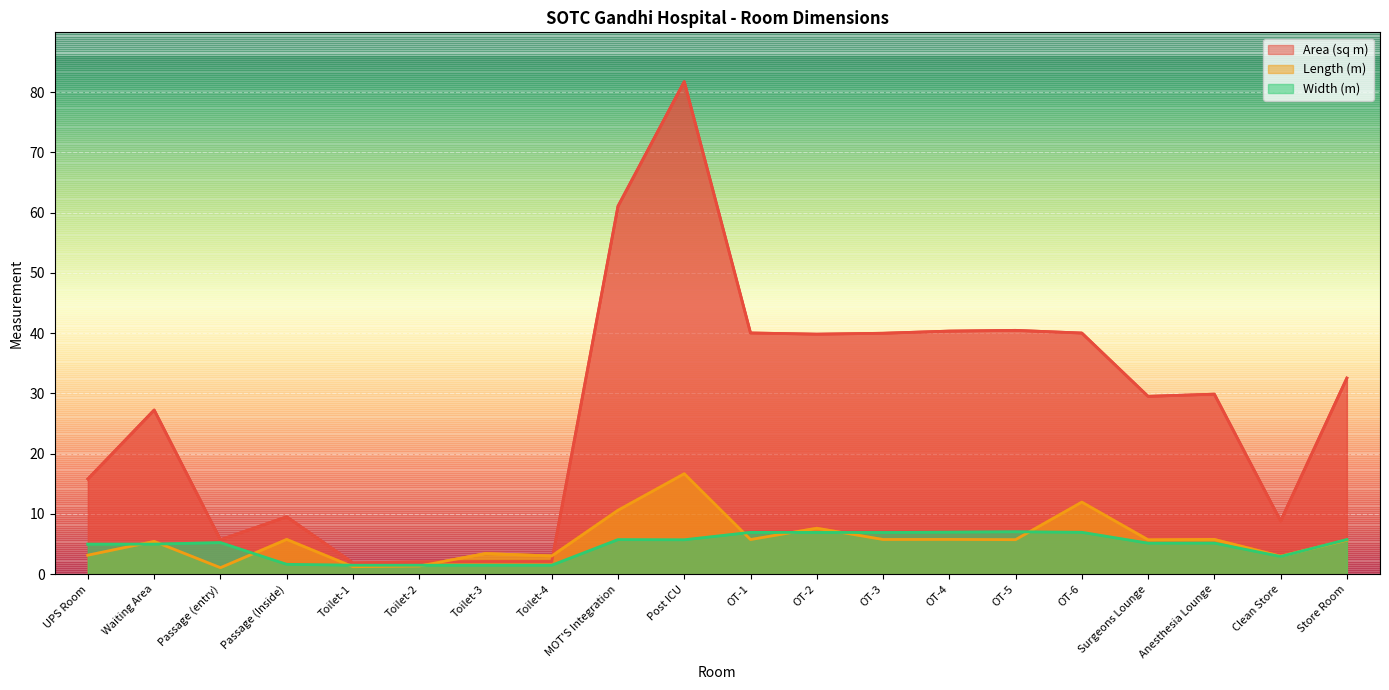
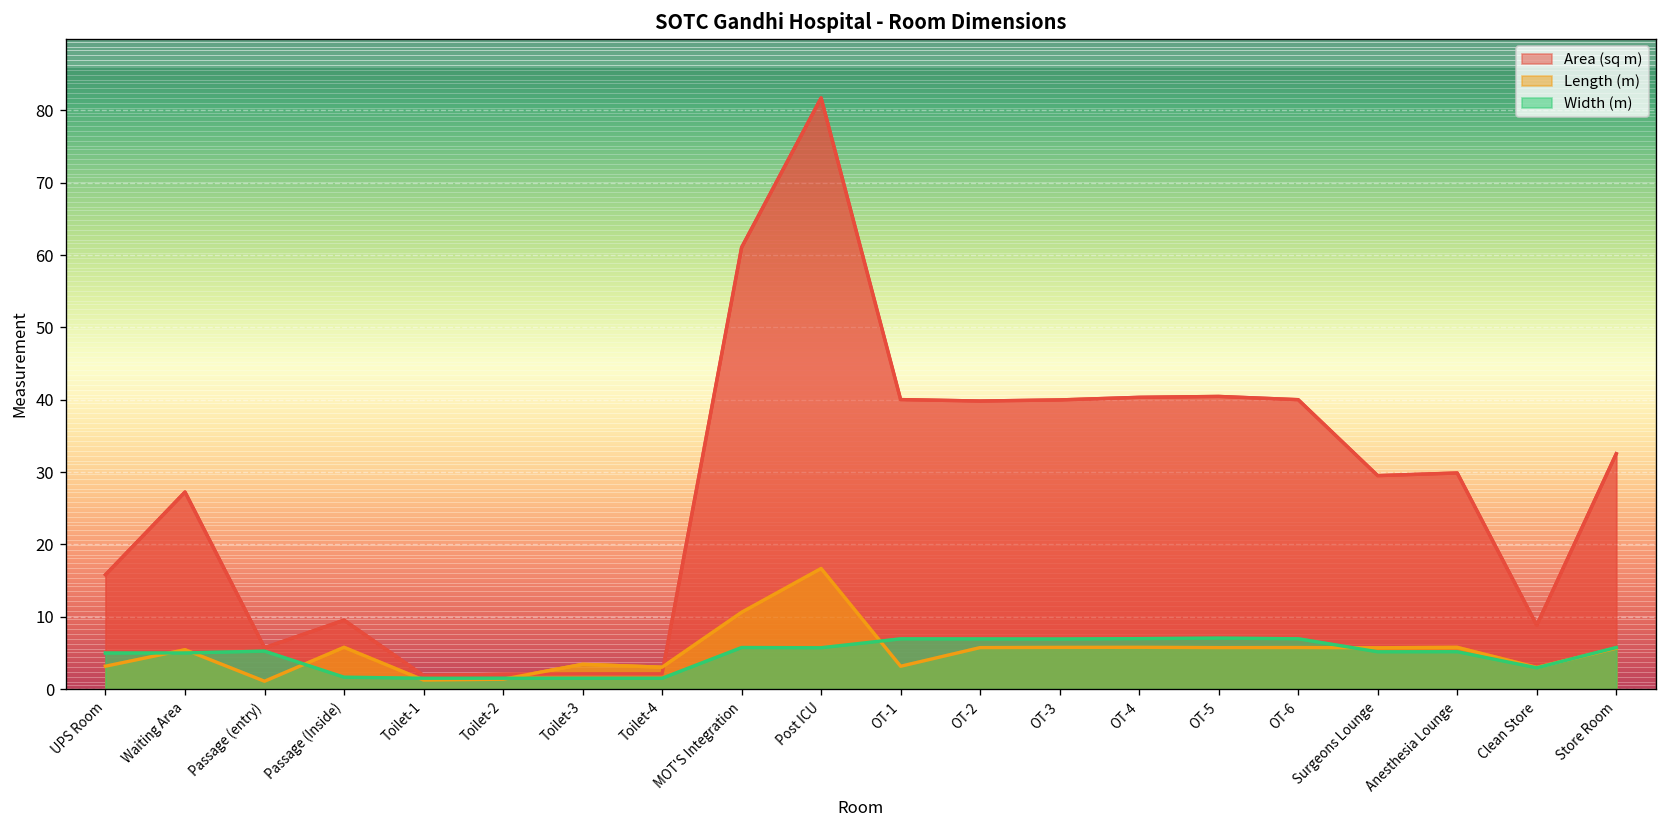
  {
    "Length (m)": {
      "UPS Room": 3,
      "Waiting Area": 5,
      "Passage (entry)": 1,
      "Passage (Inside)": 6,
      "Toilet-3": 3,
      "Toilet-4": 3,
      "MOT'S Integration": 11,
      "Post ICU": 17,
-     "OT-1": 6,
-     "OT-2": 8,
+     "OT-1": 3,
+     "OT-2": 6,
      "OT-3": 6,
      "OT-4": 6,
      "OT-5": 6,
-     "OT-6": 12,
+     "OT-6": 6,
      "Surgeons Lounge": 6,
      "Anesthesia Lounge": 6
    }
  }
